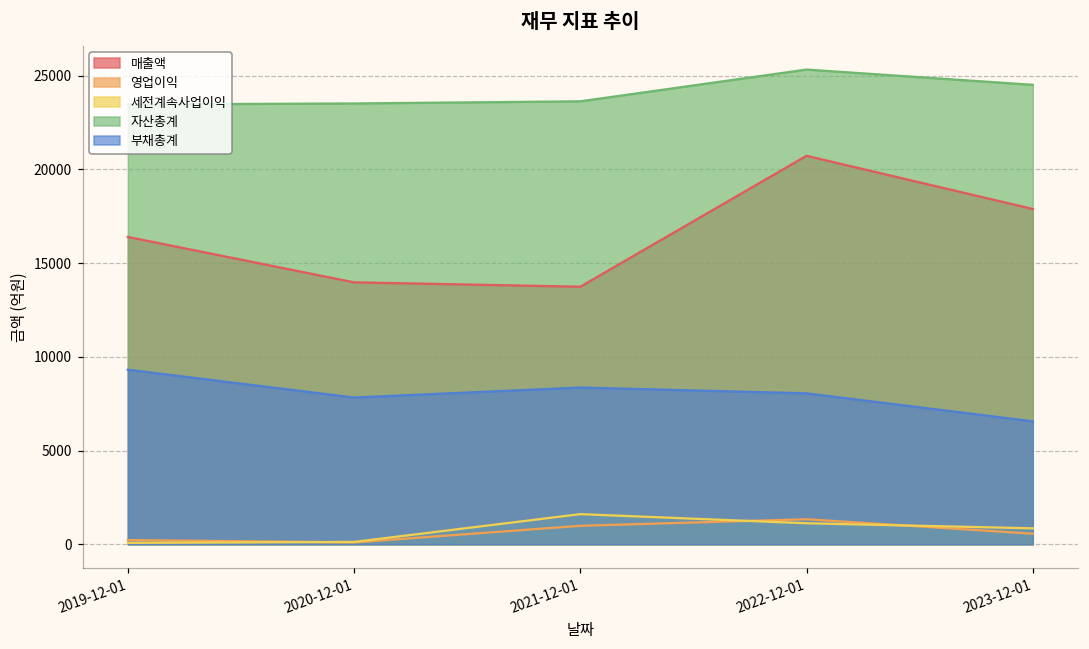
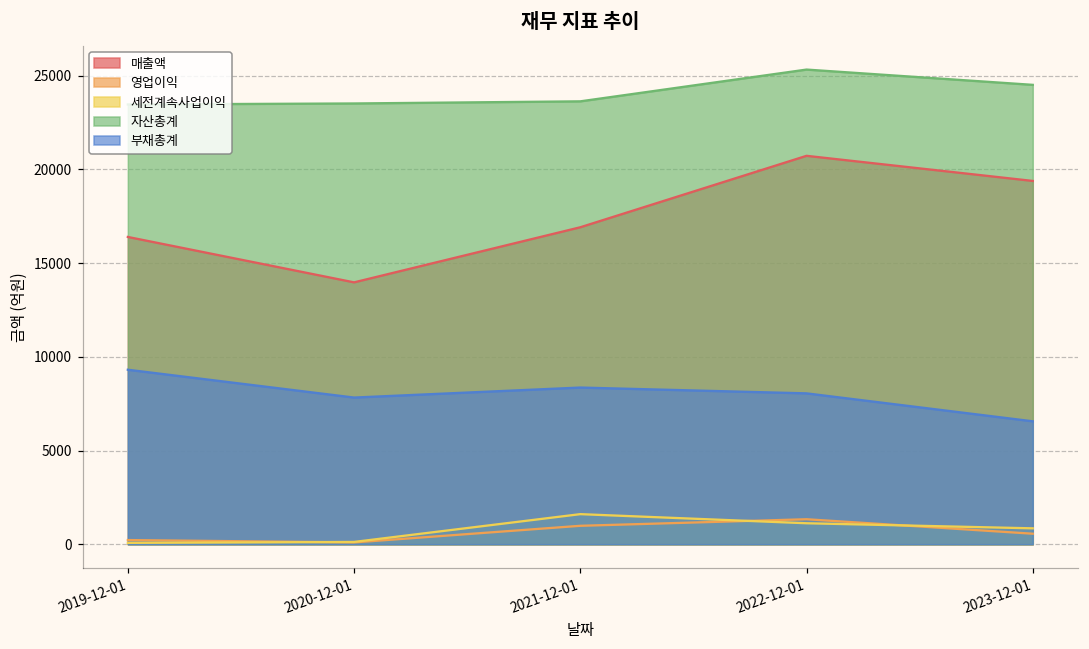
  {
    "매출액": {
      "2019-12-01": 16400,
      "2020-12-01": 14000,
-     "2021-12-01": 13700,
+     "2021-12-01": 16900,
      "2022-12-01": 20700,
-     "2023-12-01": 17900
+     "2023-12-01": 19400
    },
    "자산총계": {
      "2020-12-01": 23500,
      "2021-12-01": 23600,
      "2022-12-01": 25300,
      "2023-12-01": 24500
    },
    "부채총계": {
      "2019-12-01": 9300,
      "2020-12-01": 7800,
      "2021-12-01": 8400,
      "2022-12-01": 8100,
      "2023-12-01": 6600
    }
  }
